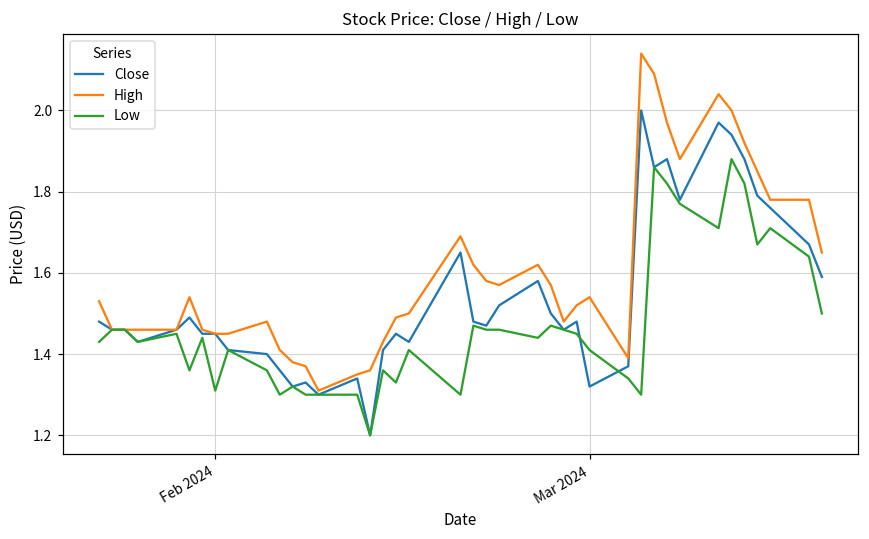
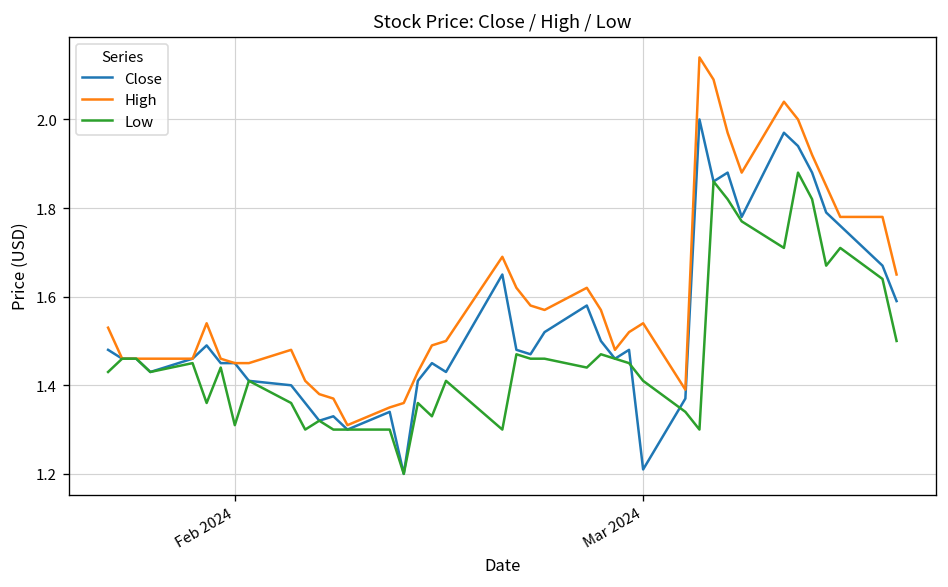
  {
    "Close": {
-     "Mar 2024": 1.32
+     "Mar 2024": 1.21
    },
    "High": {
      "Mar 2024": 1.54
    },
    "Low": {
      "Feb 2024": 1.31,
      "Mar 2024": 1.41
    }
  }
